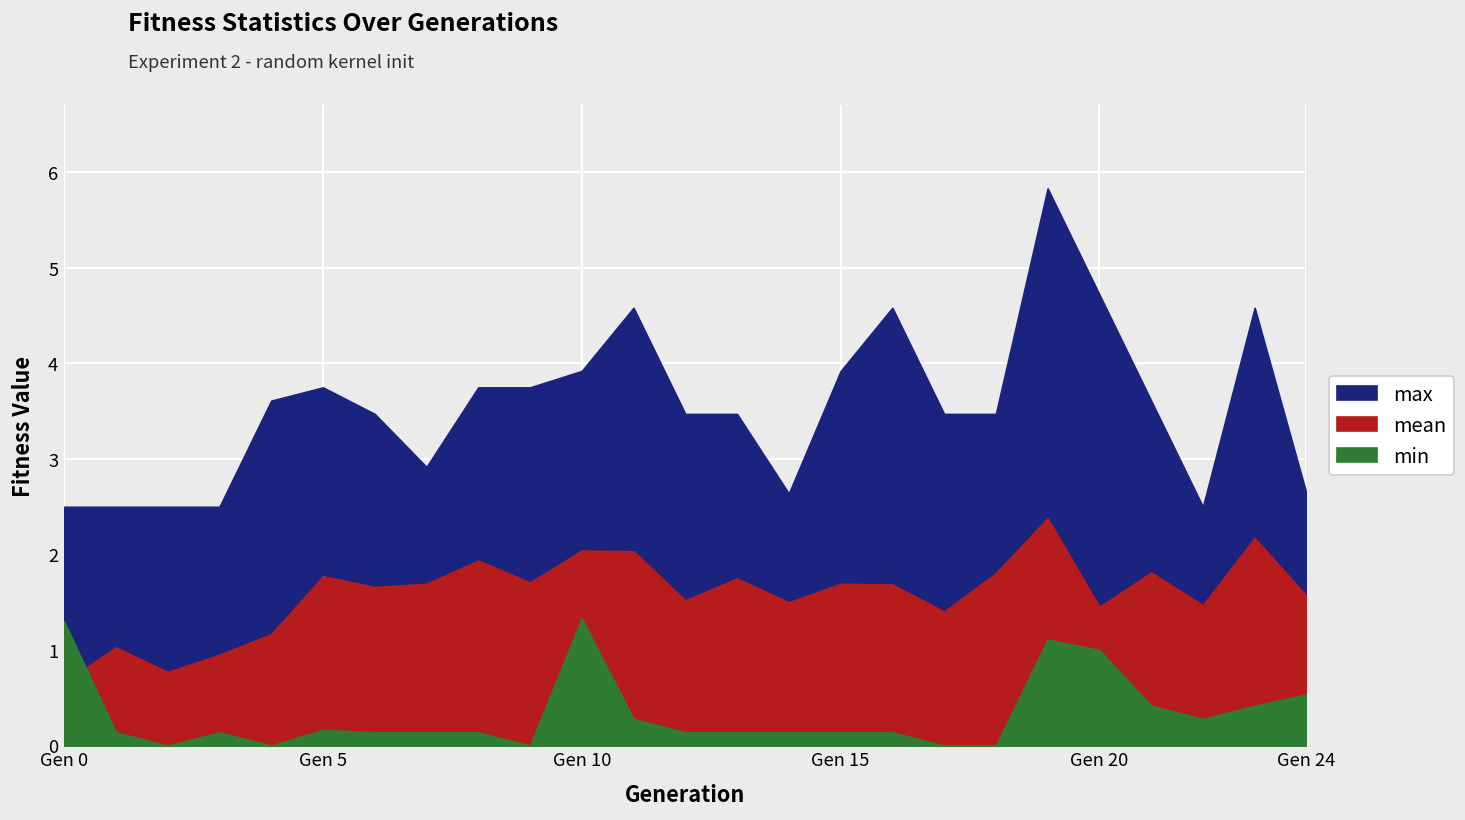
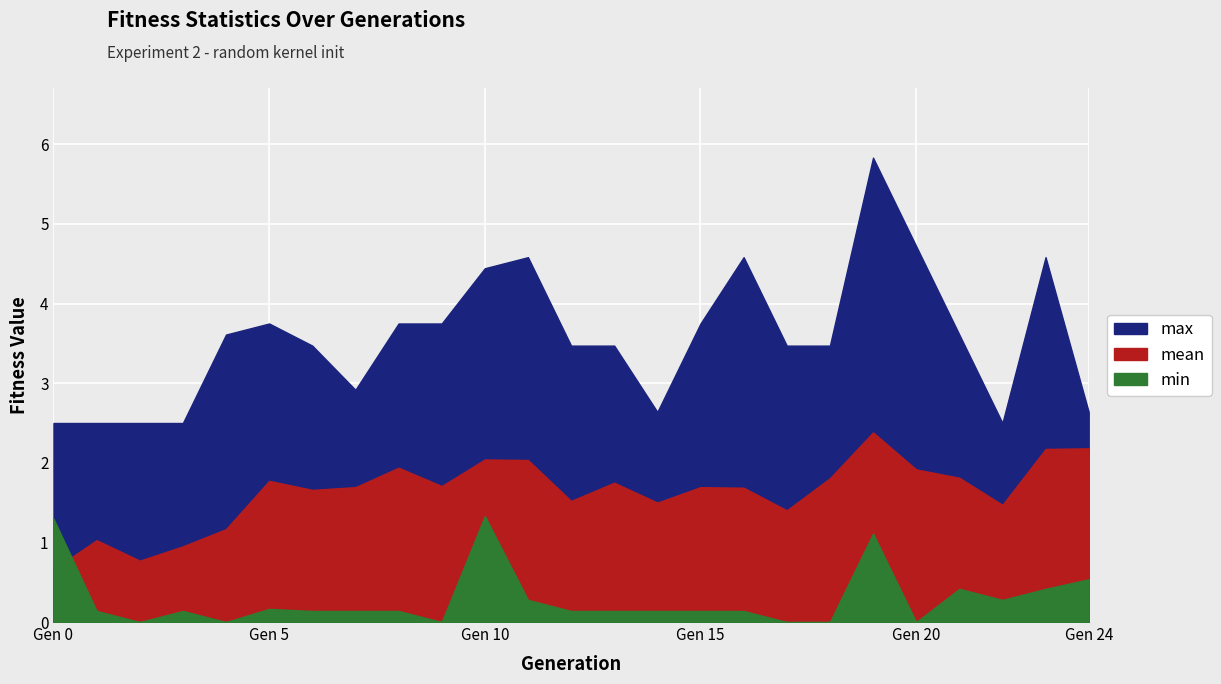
  {
    "max": {
      "Gen 0": 2.5,
      "Gen 5": 3.8,
-     "Gen 10": 3.9,
-     "Gen 15": 3.9,
+     "Gen 10": 4.4,
+     "Gen 15": 3.8,
      "Gen 20": 4.7,
      "Gen 24": 2.6
    },
    "mean": {
      "Gen 5": 1.8,
      "Gen 10": 2.0,
      "Gen 15": 1.7,
-     "Gen 20": 1.5,
-     "Gen 24": 1.6
+     "Gen 20": 1.9,
+     "Gen 24": 2.2
    },
    "min": {
      "Gen 0": 1.3,
      "Gen 5": 0.2,
      "Gen 10": 1.3,
      "Gen 15": 0.1,
-     "Gen 20": 1,
+     "Gen 20": 0,
      "Gen 24": 0.5
    }
  }
